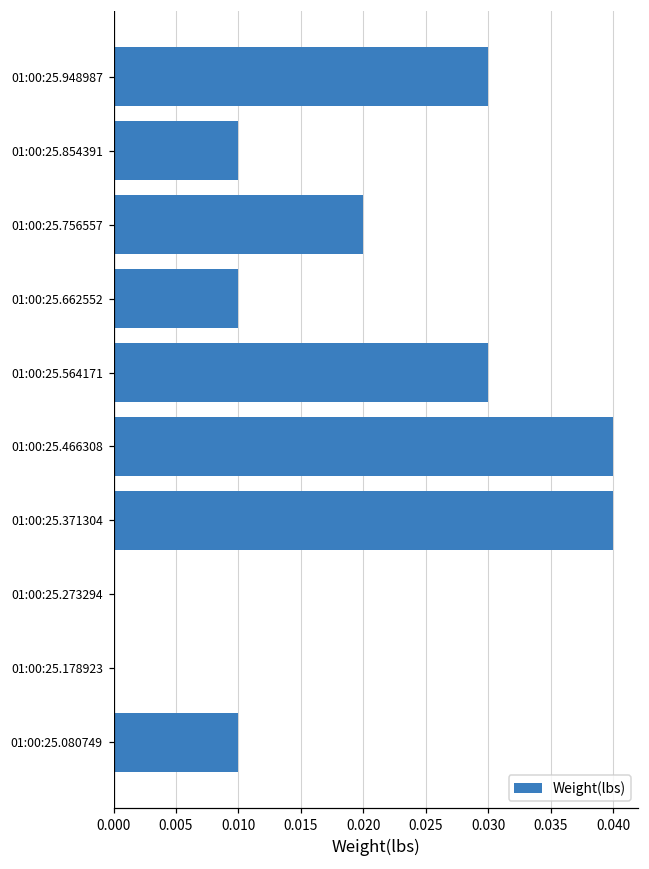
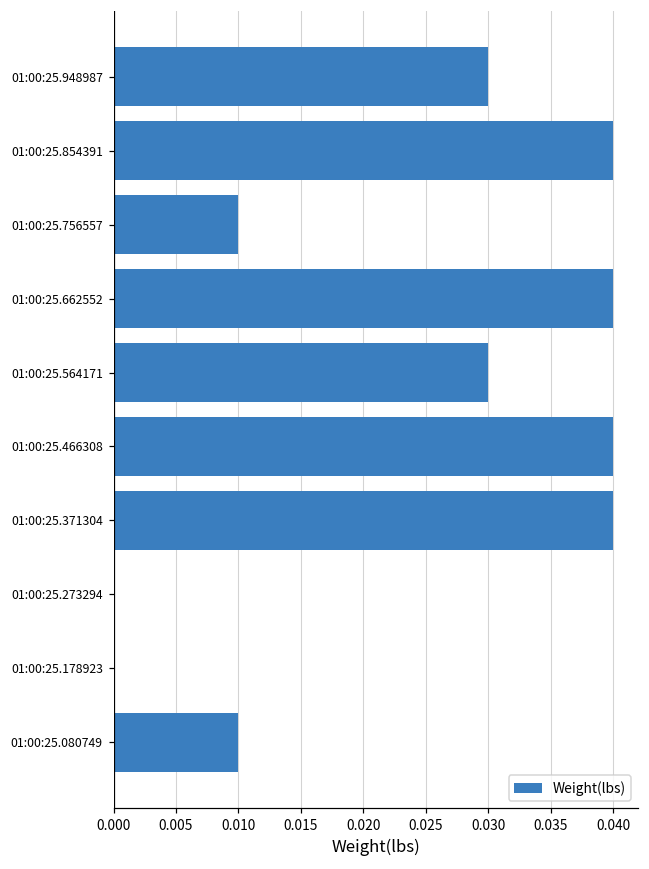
  {
    "01:00:25.948987": 0.03,
-   "01:00:25.854391": 0.01,
-   "01:00:25.756557": 0.02,
-   "01:00:25.662552": 0.01,
+   "01:00:25.854391": 0.04,
+   "01:00:25.756557": 0.01,
+   "01:00:25.662552": 0.04,
    "01:00:25.564171": 0.03,
    "01:00:25.466308": 0.04,
    "01:00:25.371304": 0.04,
    "01:00:25.273294": 0.00,
    "01:00:25.178923": 0.00,
    "01:00:25.080749": 0.01
  }
